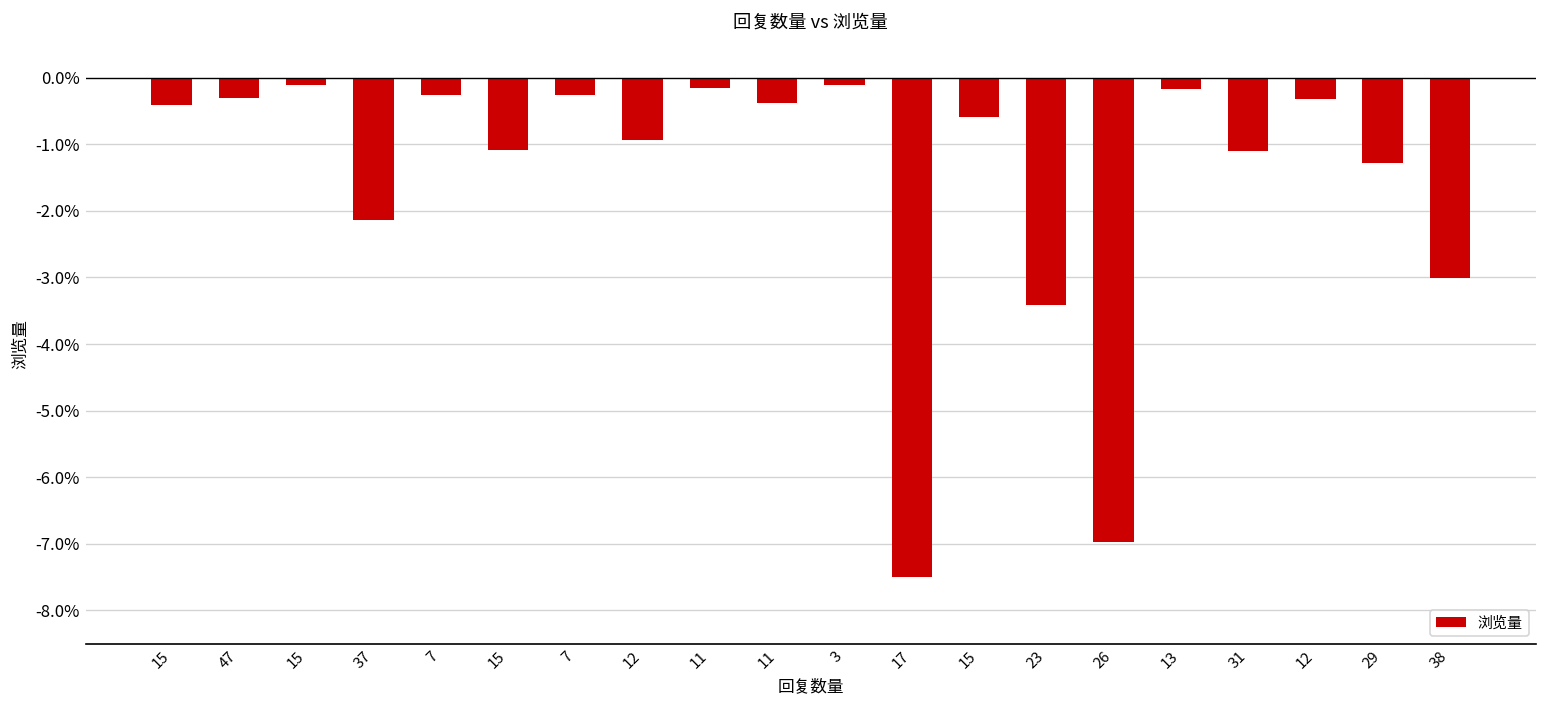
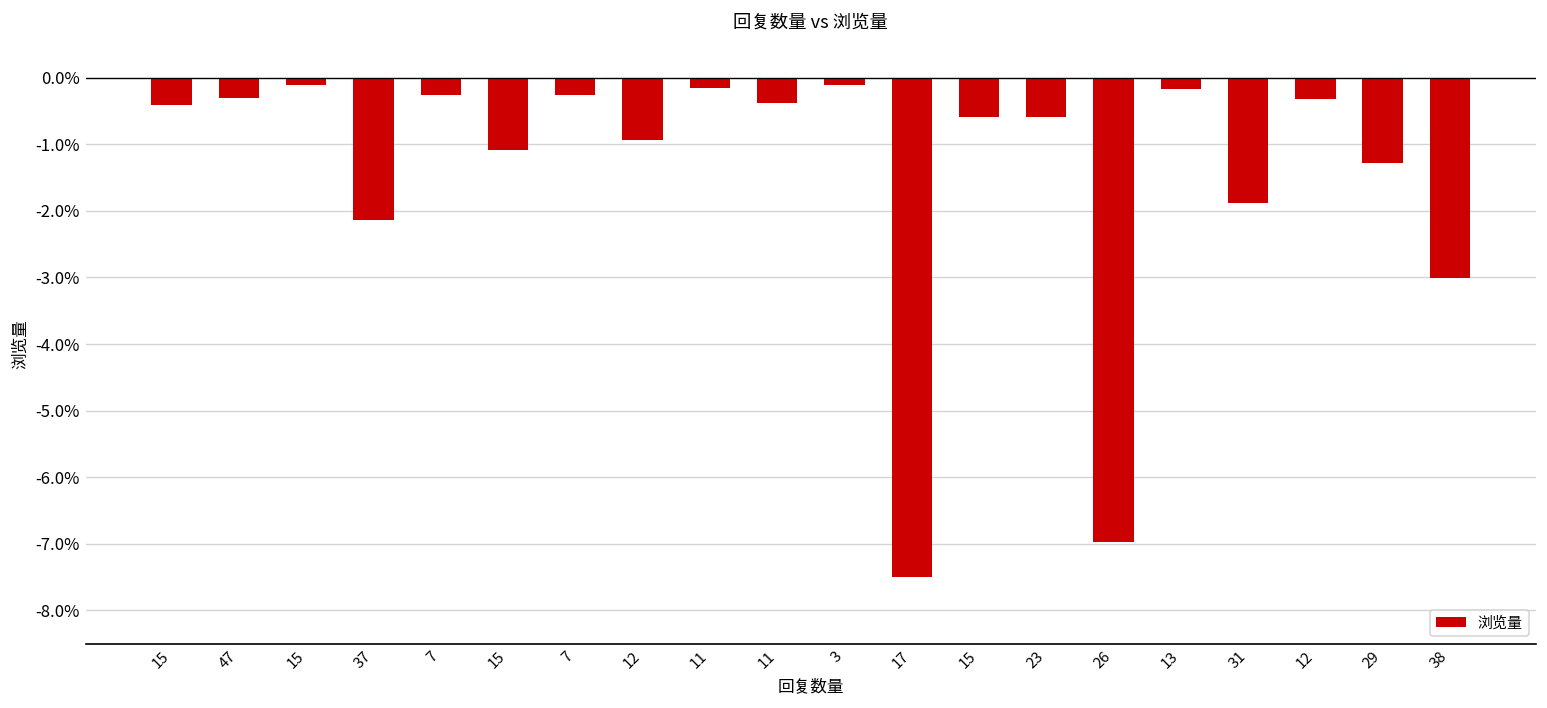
  {
    "47": "-0.3%",
    "37": "-2.1%",
    "3": "-0.1%",
    "17": "-7.5%",
-   "23": "-3.4%",
+   "23": "-0.6%",
    "26": "-7.0%",
    "13": "-0.2%",
-   "31": "-1.1%",
+   "31": "-1.9%",
    "29": "-1.3%",
    "38": "-3.0%"
  }
